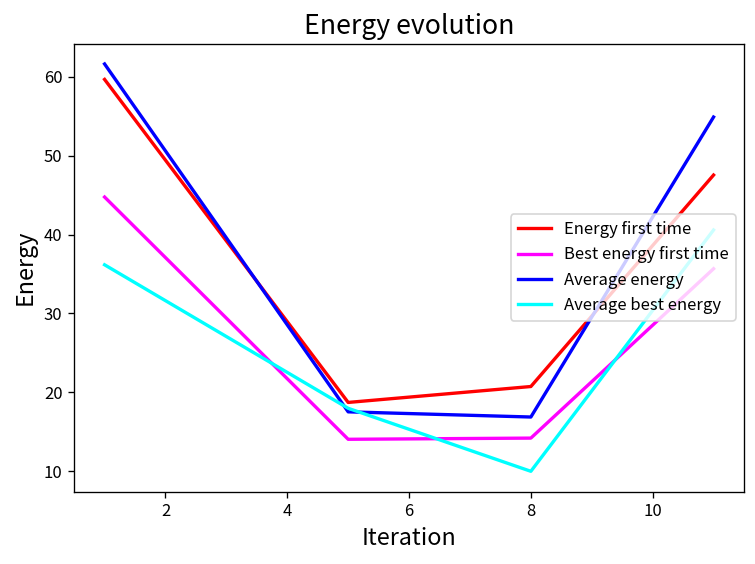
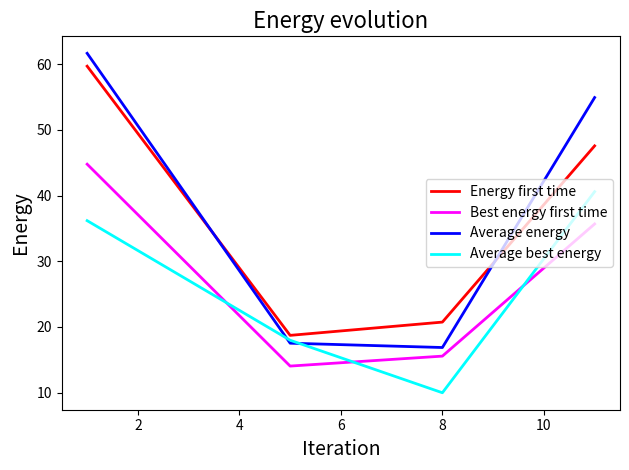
  {
    "Energy first time": {
      "8": 21
    },
    "Best energy first time": {
-     "8": 14
+     "8": 16
    },
    "Average energy": {
      "8": 17
    },
    "Average best energy": {
      "8": 10
    }
  }
